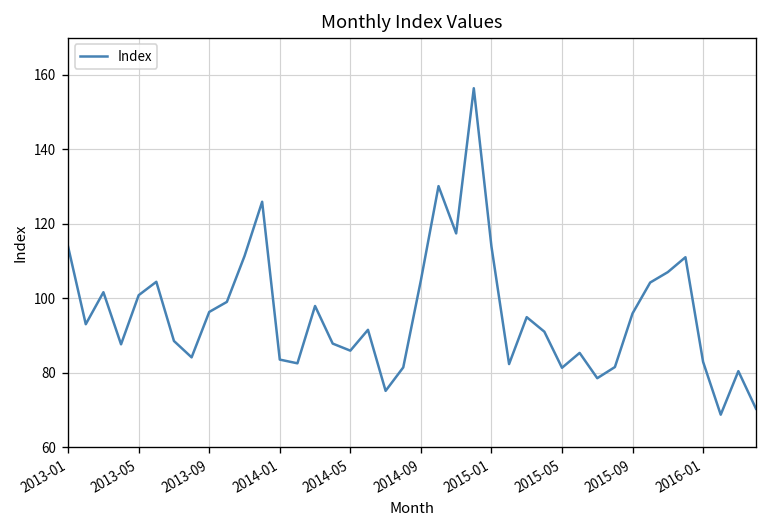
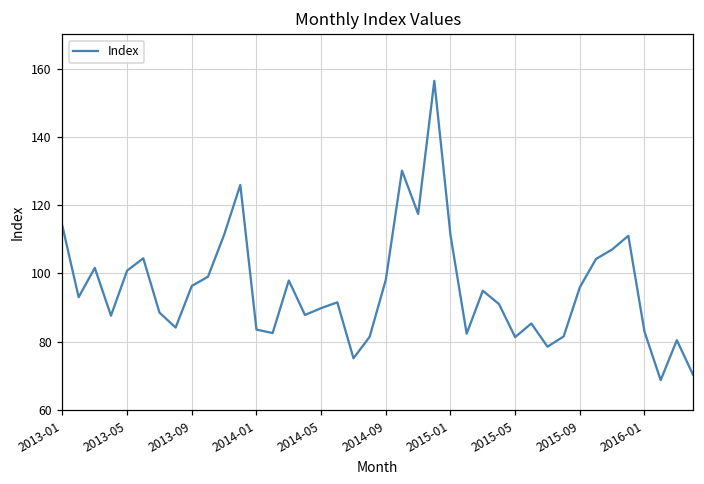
  {
    "2013-01": 114,
    "2013-05": 101,
    "2013-09": 96,
    "2014-01": 84,
-   "2014-05": 86,
-   "2014-09": 105,
-   "2015-01": 114,
+   "2014-05": 90,
+   "2014-09": 98,
+   "2015-01": 111,
    "2015-05": 81,
    "2015-09": 96,
    "2016-01": 83
  }
